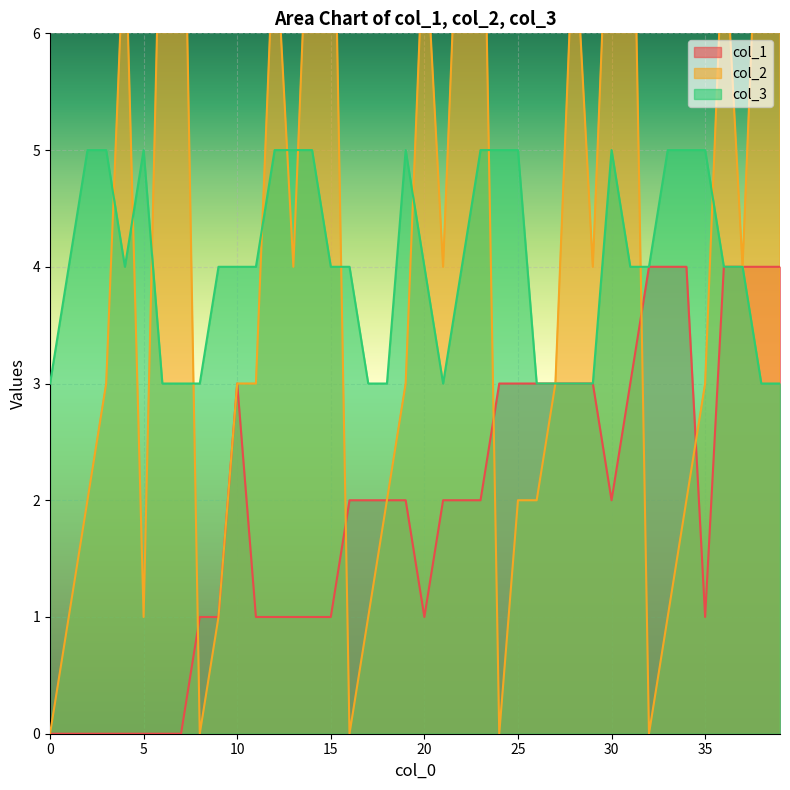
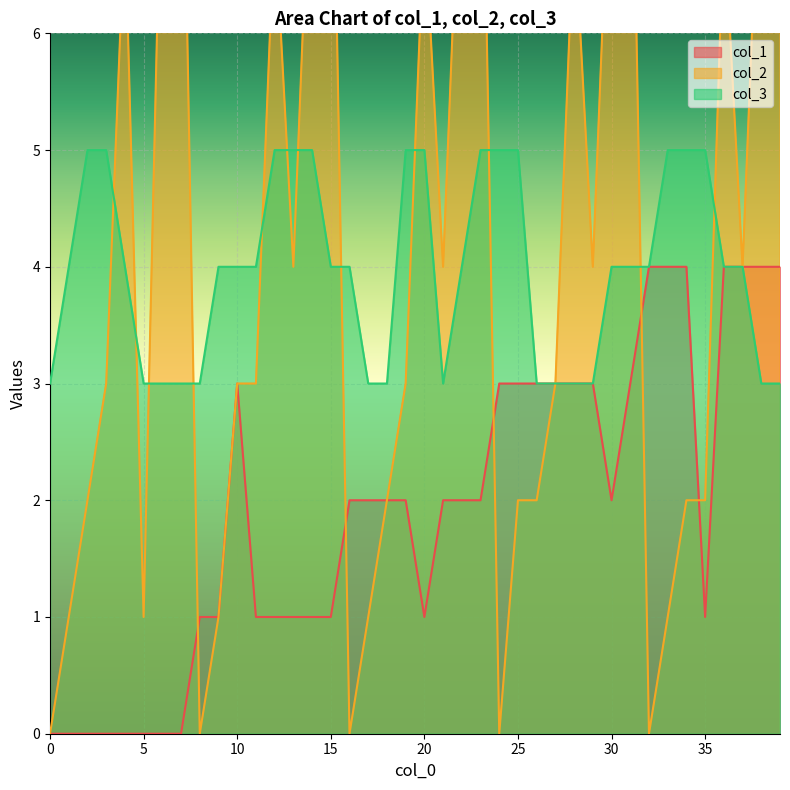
  {
    "col_1": {
      "5": 0,
      "15": 1,
      "20": 1,
      "25": 3,
      "30": 2,
      "35": 1
    },
    "col_2": {
      "5": 1,
      "25": 2,
-     "35": 3
+     "35": 2
    },
    "col_3": {
      "0": 3,
-     "5": 5,
+     "5": 3,
      "10": 4,
      "15": 4,
-     "20": 4,
+     "20": 5,
      "25": 5,
-     "30": 5,
+     "30": 4,
      "35": 5
    }
  }
